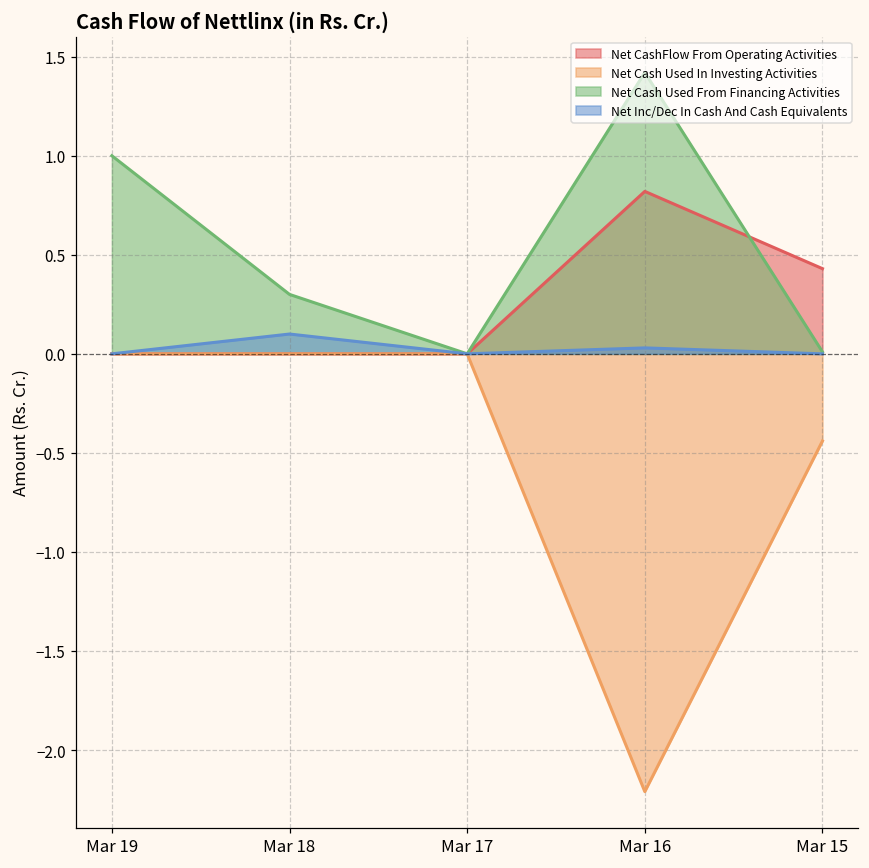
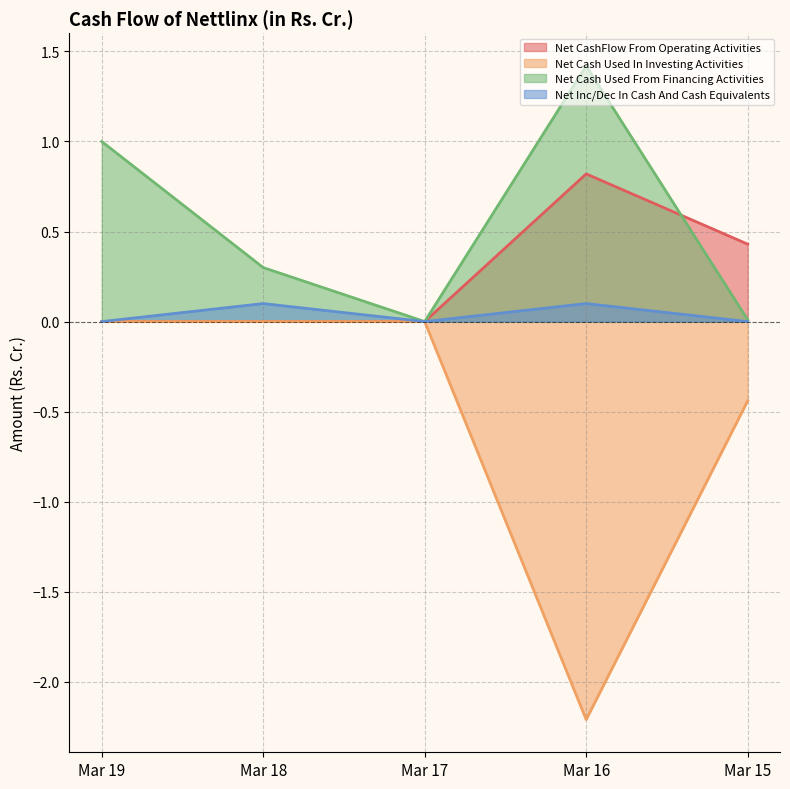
  {
    "Net Cash Used From Financing Activities": {
      "Mar 19": 1.00,
      "Mar 18": 0.30
    },
    "Net Inc/Dec In Cash And Cash Equivalents": {
      "Mar 18": 0.10,
-     "Mar 16": 0.03
+     "Mar 16": 0.10
    }
  }
